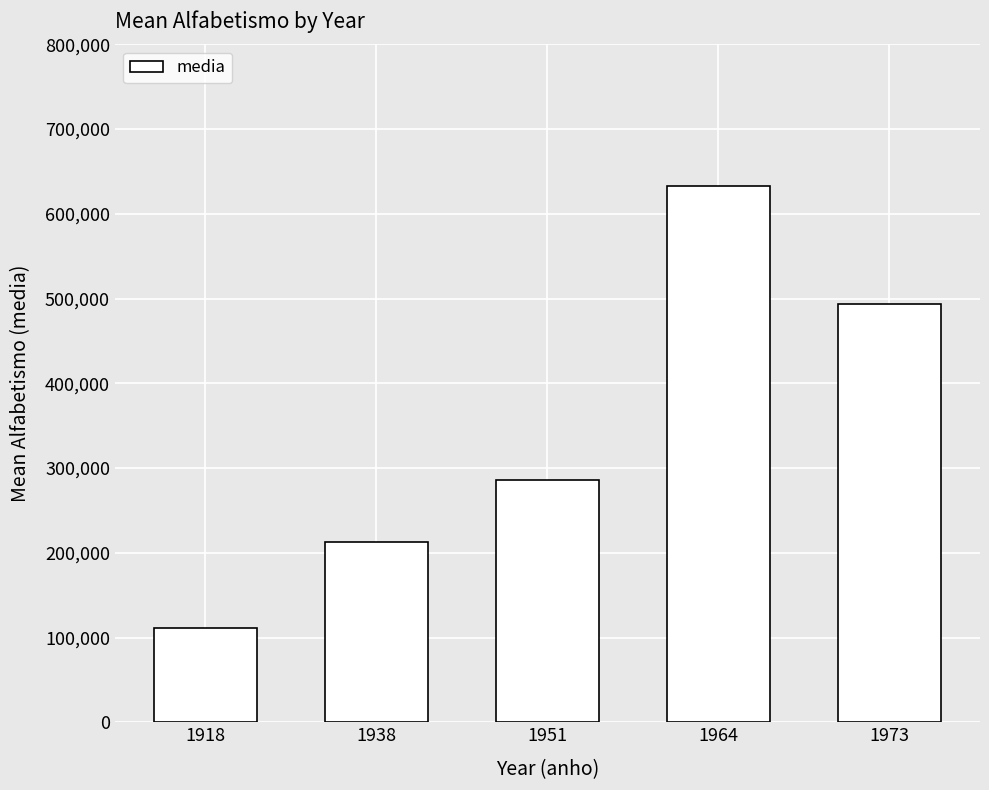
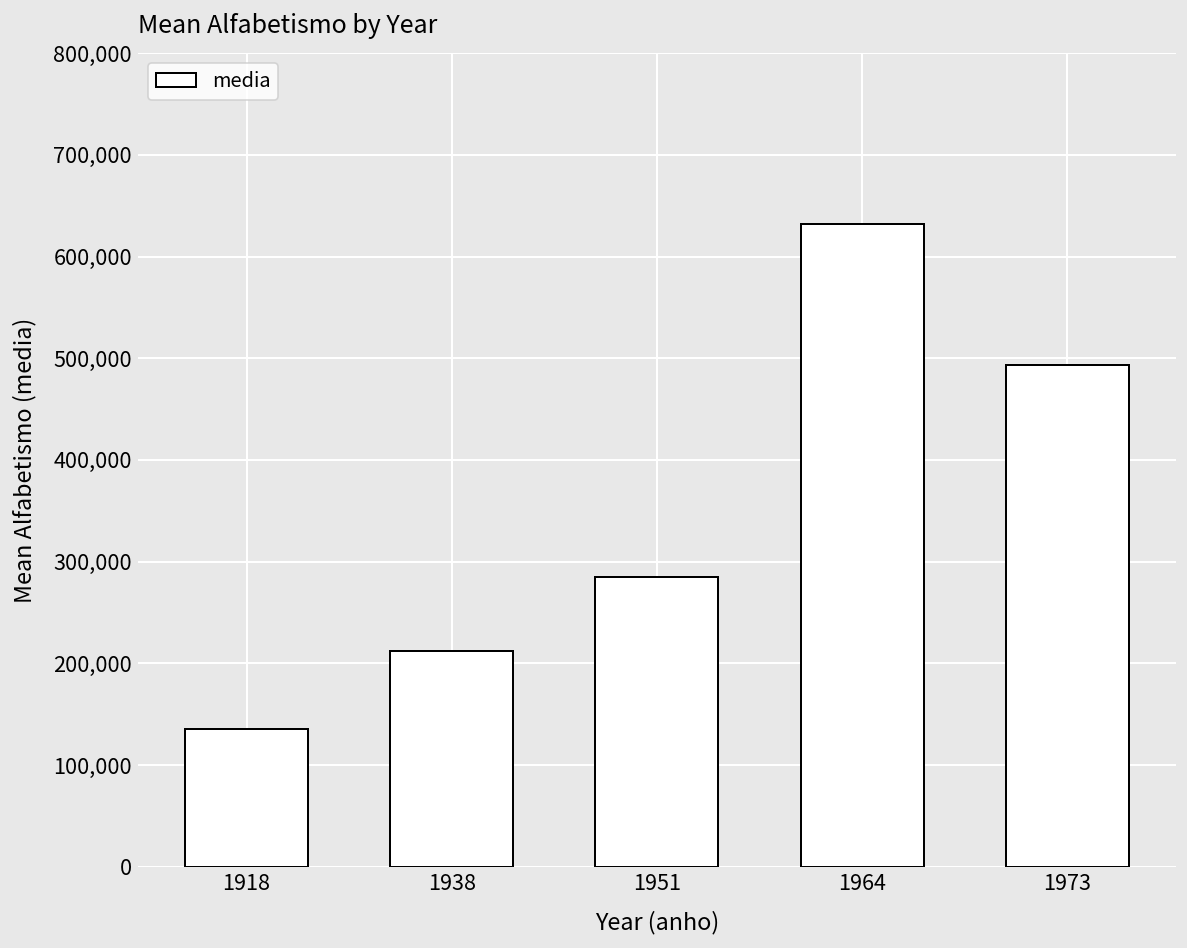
  {
-   "1918": "110,000",
+   "1918": "140,000",
    "1938": "210,000",
    "1951": "290,000",
    "1964": "630,000",
    "1973": "490,000"
  }
